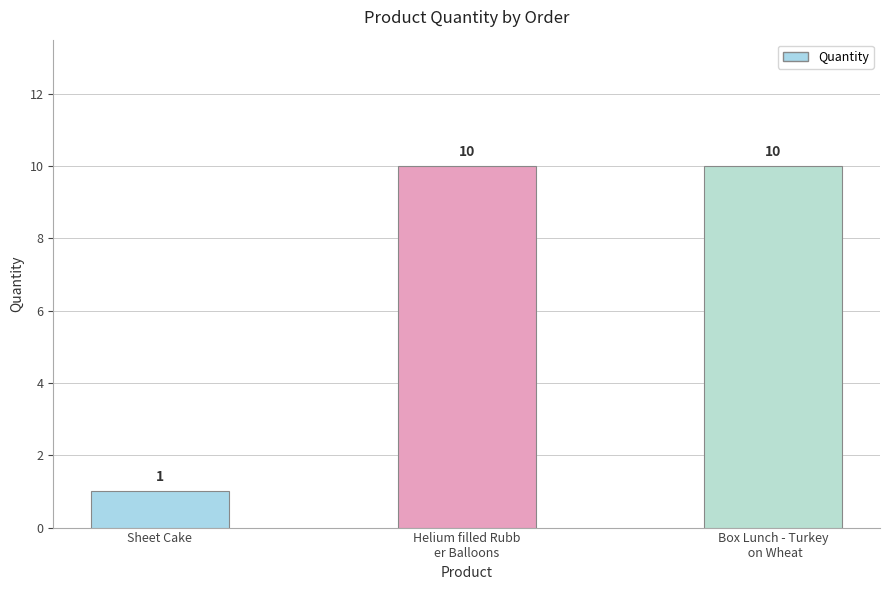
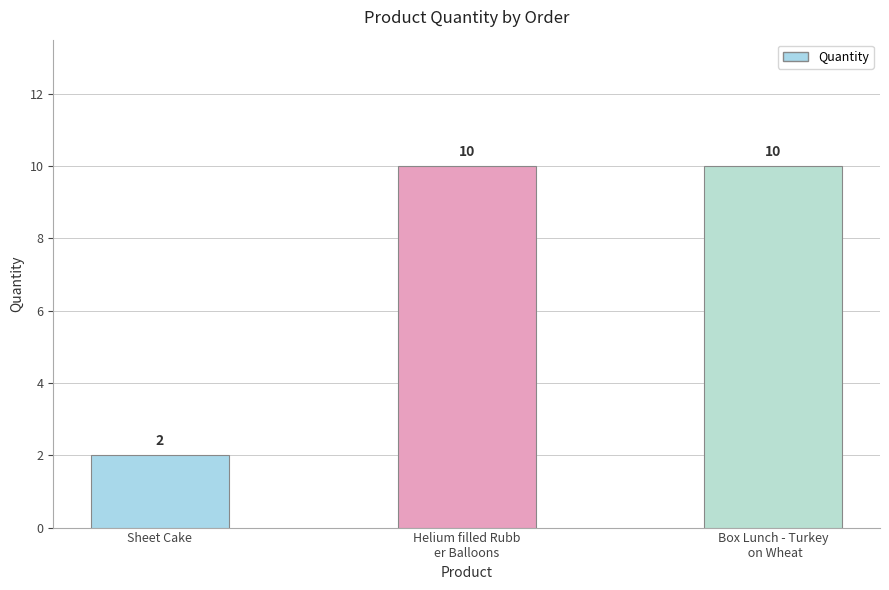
  {
-   "Sheet Cake": 1,
+   "Sheet Cake": 2,
    "Helium filled Rubb er Balloons": 10,
    "Box Lunch - Turkey on Wheat": 10
  }
